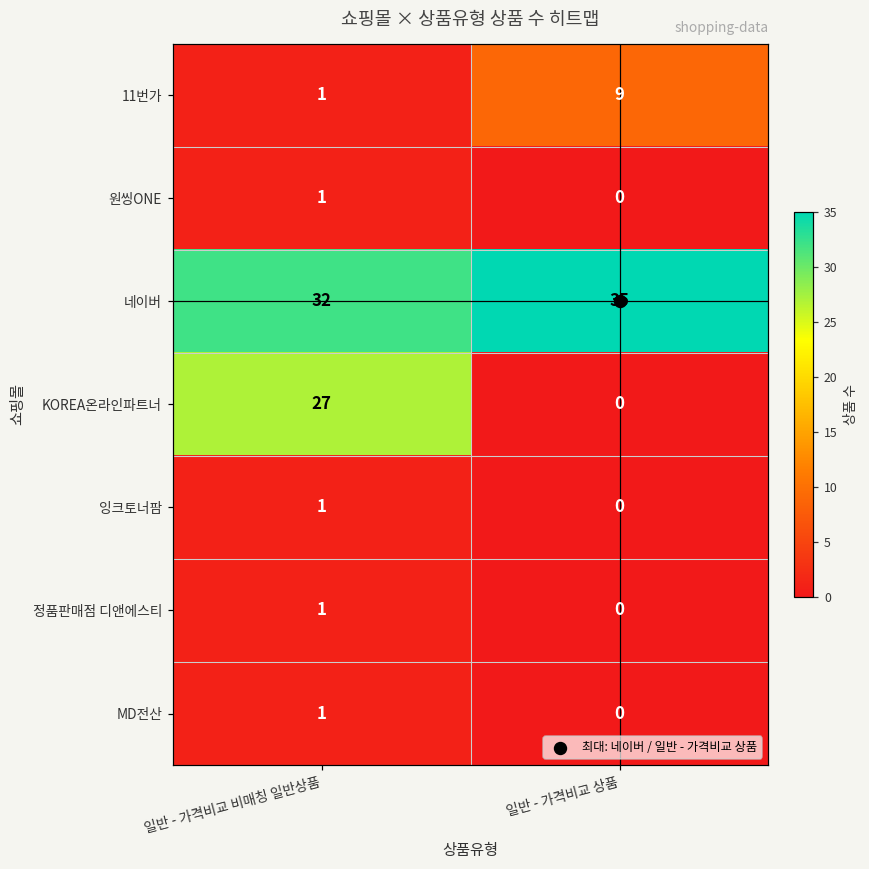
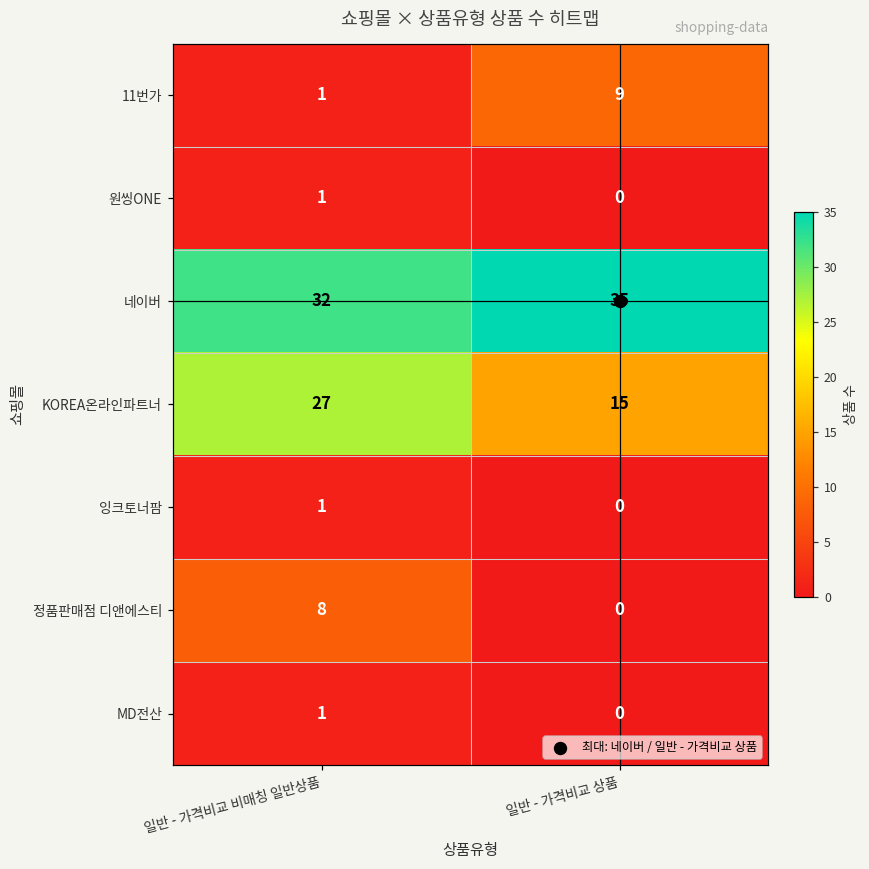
  {
    "11번가": {
      "일반 - 가격비교 비매칭 일반상품": 1,
      "일반 - 가격비교 상품": 9
    },
    "원씽ONE": {
      "일반 - 가격비교 비매칭 일반상품": 1,
      "일반 - 가격비교 상품": 0
    },
    "네이버": {
      "일반 - 가격비교 비매칭 일반상품": 32
    },
    "KOREA온라인파트너": {
      "일반 - 가격비교 비매칭 일반상품": 27,
-     "일반 - 가격비교 상품": 0
+     "일반 - 가격비교 상품": 15
    },
    "잉크토너팜": {
      "일반 - 가격비교 비매칭 일반상품": 1,
      "일반 - 가격비교 상품": 0
    },
    "정품판매점 디앤에스티": {
-     "일반 - 가격비교 비매칭 일반상품": 1,
+     "일반 - 가격비교 비매칭 일반상품": 8,
      "일반 - 가격비교 상품": 0
    },
    "MD전산": {
      "일반 - 가격비교 비매칭 일반상품": 1,
      "일반 - 가격비교 상품": 0
    }
  }
